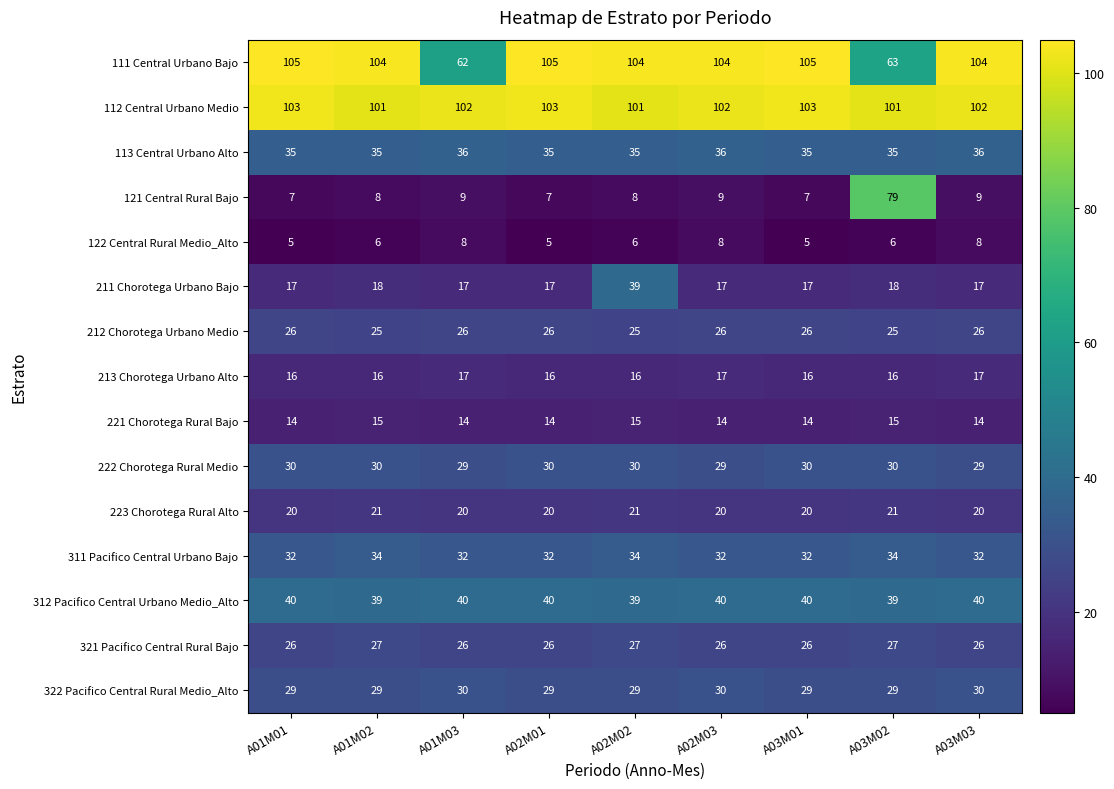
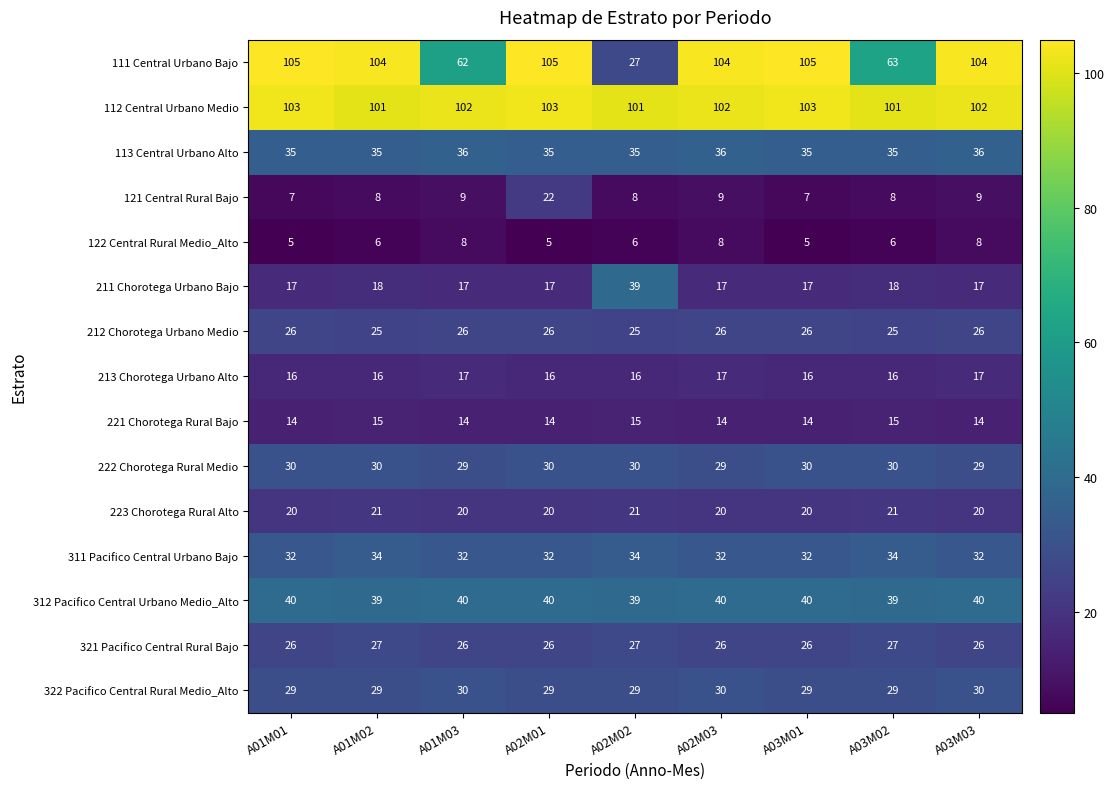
  {
    "111 Central Urbano Bajo": {
      "A01M01": 105,
      "A01M02": 104,
      "A01M03": 62,
      "A02M01": 105,
-     "A02M02": 104,
+     "A02M02": 27,
      "A02M03": 104,
      "A03M01": 105,
      "A03M02": 63,
      "A03M03": 104
    },
    "112 Central Urbano Medio": {
      "A01M01": 103,
      "A01M02": 101,
      "A01M03": 102,
      "A02M01": 103,
      "A02M02": 101,
      "A02M03": 102,
      "A03M01": 103,
      "A03M02": 101,
      "A03M03": 102
    },
    "113 Central Urbano Alto": {
      "A01M01": 35,
      "A01M02": 35,
      "A01M03": 36,
      "A02M01": 35,
      "A02M02": 35,
      "A02M03": 36,
      "A03M01": 35,
      "A03M02": 35,
      "A03M03": 36
    },
    "121 Central Rural Bajo": {
      "A01M01": 7,
      "A01M02": 8,
      "A01M03": 9,
-     "A02M01": 7,
+     "A02M01": 22,
      "A02M02": 8,
      "A02M03": 9,
      "A03M01": 7,
-     "A03M02": 79,
+     "A03M02": 8,
      "A03M03": 9
    },
    "122 Central Rural Medio_Alto": {
      "A01M01": 5,
      "A01M02": 6,
      "A01M03": 8,
      "A02M01": 5,
      "A02M02": 6,
      "A02M03": 8,
      "A03M01": 5,
      "A03M02": 6,
      "A03M03": 8
    },
    "211 Chorotega Urbano Bajo": {
      "A01M01": 17,
      "A01M02": 18,
      "A01M03": 17,
      "A02M01": 17,
      "A02M02": 39,
      "A02M03": 17,
      "A03M01": 17,
      "A03M02": 18,
      "A03M03": 17
    },
    "212 Chorotega Urbano Medio": {
      "A01M01": 26,
      "A01M02": 25,
      "A01M03": 26,
      "A02M01": 26,
      "A02M02": 25,
      "A02M03": 26,
      "A03M01": 26,
      "A03M02": 25,
      "A03M03": 26
    },
    "213 Chorotega Urbano Alto": {
      "A01M01": 16,
      "A01M02": 16,
      "A01M03": 17,
      "A02M01": 16,
      "A02M02": 16,
      "A02M03": 17,
      "A03M01": 16,
      "A03M02": 16,
      "A03M03": 17
    },
    "221 Chorotega Rural Bajo": {
      "A01M01": 14,
      "A01M02": 15,
      "A01M03": 14,
      "A02M01": 14,
      "A02M02": 15,
      "A02M03": 14,
      "A03M01": 14,
      "A03M02": 15,
      "A03M03": 14
    },
    "222 Chorotega Rural Medio": {
      "A01M01": 30,
      "A01M02": 30,
      "A01M03": 29,
      "A02M01": 30,
      "A02M02": 30,
      "A02M03": 29,
      "A03M01": 30,
      "A03M02": 30,
      "A03M03": 29
    },
    "223 Chorotega Rural Alto": {
      "A01M01": 20,
      "A01M02": 21,
      "A01M03": 20,
      "A02M01": 20,
      "A02M02": 21,
      "A02M03": 20,
      "A03M01": 20,
      "A03M02": 21,
      "A03M03": 20
    },
    "311 Pacifico Central Urbano Bajo": {
      "A01M01": 32,
      "A01M02": 34,
      "A01M03": 32,
      "A02M01": 32,
      "A02M02": 34,
      "A02M03": 32,
      "A03M01": 32,
      "A03M02": 34,
      "A03M03": 32
    },
    "312 Pacifico Central Urbano Medio_Alto": {
      "A01M01": 40,
      "A01M02": 39,
      "A01M03": 40,
      "A02M01": 40,
      "A02M02": 39,
      "A02M03": 40,
      "A03M01": 40,
      "A03M02": 39,
      "A03M03": 40
    },
    "321 Pacifico Central Rural Bajo": {
      "A01M01": 26,
      "A01M02": 27,
      "A01M03": 26,
      "A02M01": 26,
      "A02M02": 27,
      "A02M03": 26,
      "A03M01": 26,
      "A03M02": 27,
      "A03M03": 26
    },
    "322 Pacifico Central Rural Medio_Alto": {
      "A01M01": 29,
      "A01M02": 29,
      "A01M03": 30,
      "A02M01": 29,
      "A02M02": 29,
      "A02M03": 30,
      "A03M01": 29,
      "A03M02": 29,
      "A03M03": 30
    }
  }
